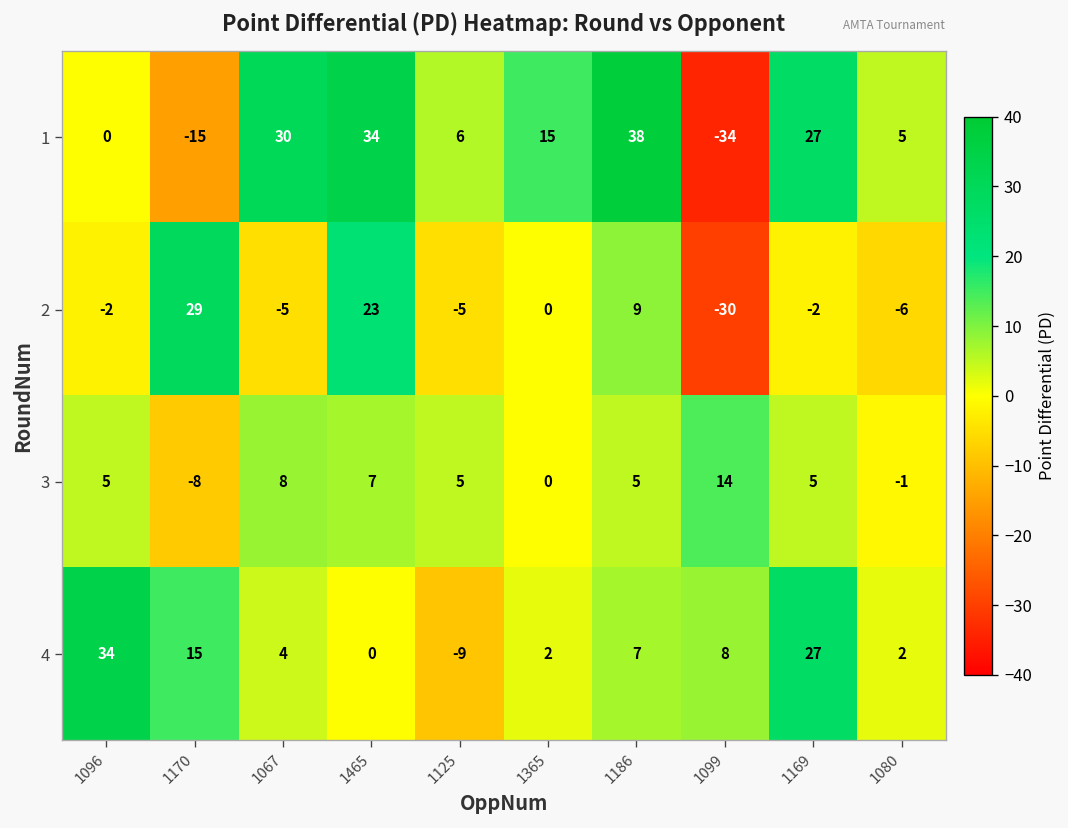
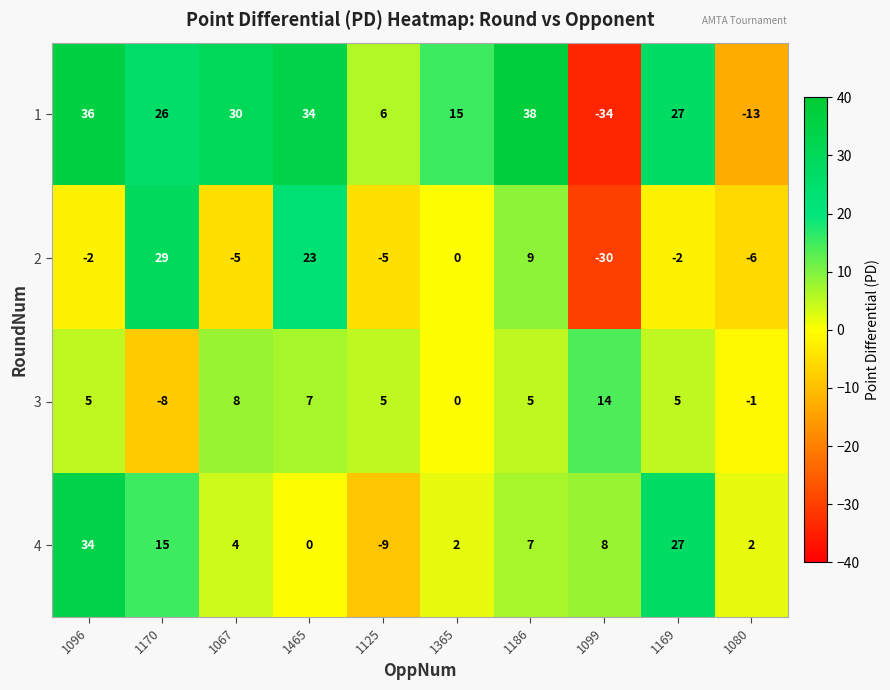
  {
    "1": {
-     "1096": 0,
-     "1170": -15,
+     "1096": 36,
+     "1170": 26,
      "1067": 30,
      "1465": 34,
      "1125": 6,
      "1365": 15,
      "1186": 38,
      "1099": -34,
      "1169": 27,
-     "1080": 5
+     "1080": -13
    },
    "2": {
      "1096": -2,
      "1170": 29,
      "1067": -5,
      "1465": 23,
      "1125": -5,
      "1365": 0,
      "1186": 9,
      "1099": -30,
      "1169": -2,
      "1080": -6
    },
    "3": {
      "1096": 5,
      "1170": -8,
      "1067": 8,
      "1465": 7,
      "1125": 5,
      "1365": 0,
      "1186": 5,
      "1099": 14,
      "1169": 5,
      "1080": -1
    },
    "4": {
      "1096": 34,
      "1170": 15,
      "1067": 4,
      "1465": 0,
      "1125": -9,
      "1365": 2,
      "1186": 7,
      "1099": 8,
      "1169": 27,
      "1080": 2
    }
  }
